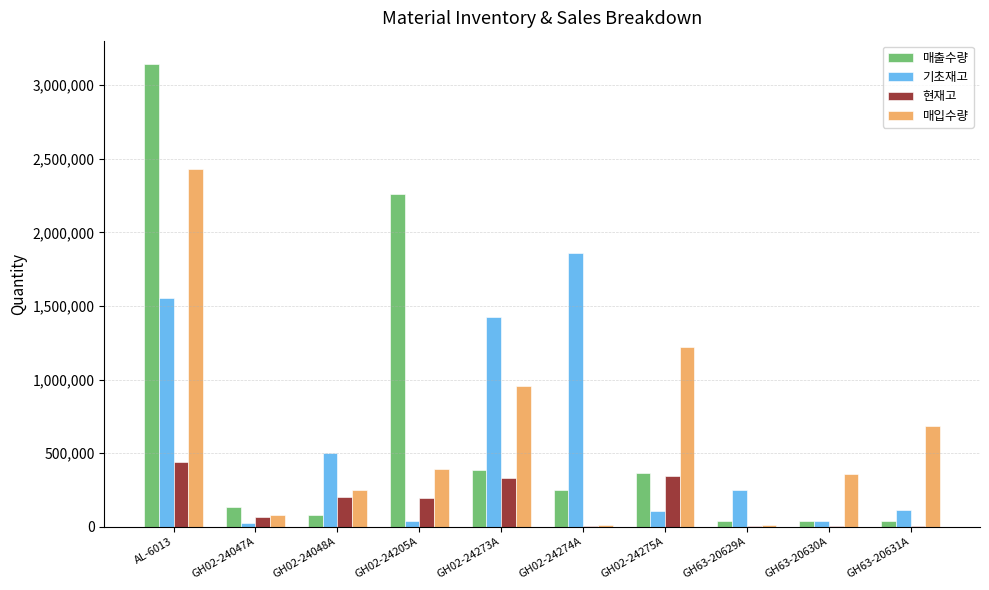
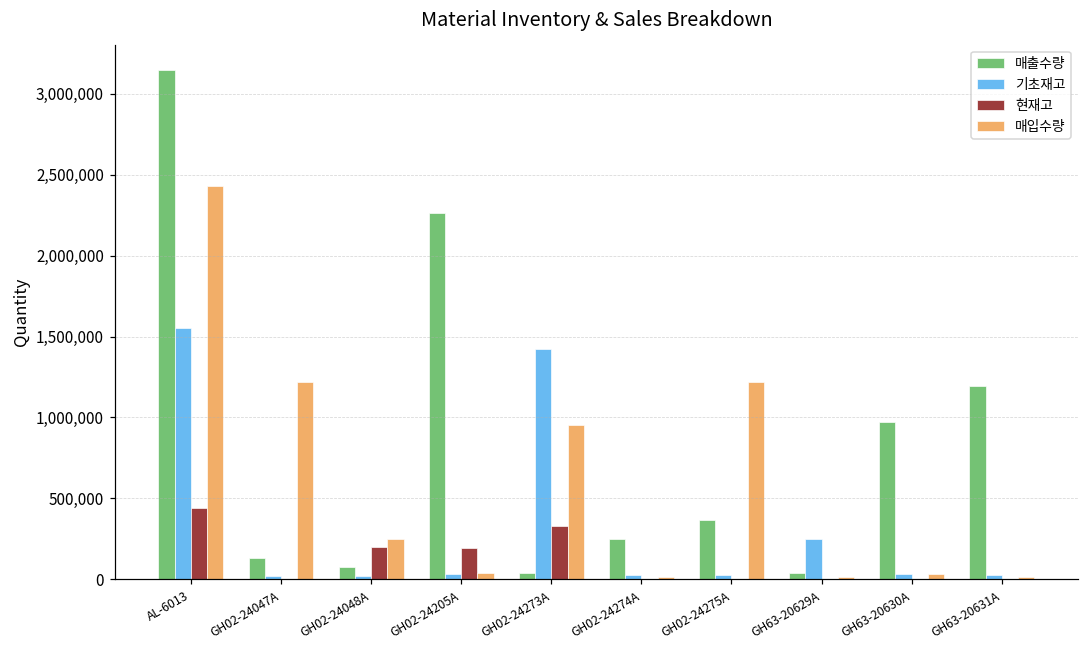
  {
    "매출수량": {
      "AL-6013": "3,150,000",
      "GH02-24047A": "130,000",
      "GH02-24048A": "80,000",
      "GH02-24205A": "2,260,000",
-     "GH02-24273A": "380,000",
+     "GH02-24273A": "40,000",
      "GH02-24274A": "250,000",
      "GH02-24275A": "370,000",
      "GH63-20629A": "40,000",
-     "GH63-20630A": "40,000",
-     "GH63-20631A": "40,000"
+     "GH63-20630A": "970,000",
+     "GH63-20631A": "1,190,000"
    },
    "기초재고": {
      "AL-6013": "1,550,000",
      "GH02-24047A": "20,000",
-     "GH02-24048A": "500,000",
+     "GH02-24048A": "20,000",
      "GH02-24205A": "40,000",
      "GH02-24273A": "1,420,000",
-     "GH02-24274A": "1,860,000",
-     "GH02-24275A": "100,000",
+     "GH02-24274A": "30,000",
+     "GH02-24275A": "30,000",
      "GH63-20629A": "250,000",
      "GH63-20630A": "40,000",
-     "GH63-20631A": "110,000"
+     "GH63-20631A": "30,000"
    },
    "현재고": {
      "AL-6013": "440,000",
-     "GH02-24047A": "60,000",
+     "GH02-24047A": "0",
      "GH02-24048A": "200,000",
      "GH02-24205A": "190,000",
      "GH02-24273A": "330,000",
-     "GH02-24275A": "340,000"
+     "GH02-24275A": "0"
    },
    "매입수량": {
      "AL-6013": "2,430,000",
-     "GH02-24047A": "80,000",
+     "GH02-24047A": "1,220,000",
      "GH02-24048A": "250,000",
-     "GH02-24205A": "390,000",
+     "GH02-24205A": "40,000",
      "GH02-24273A": "950,000",
      "GH02-24275A": "1,220,000",
-     "GH63-20630A": "360,000",
-     "GH63-20631A": "690,000"
+     "GH63-20630A": "30,000",
+     "GH63-20631A": "10,000"
    }
  }
